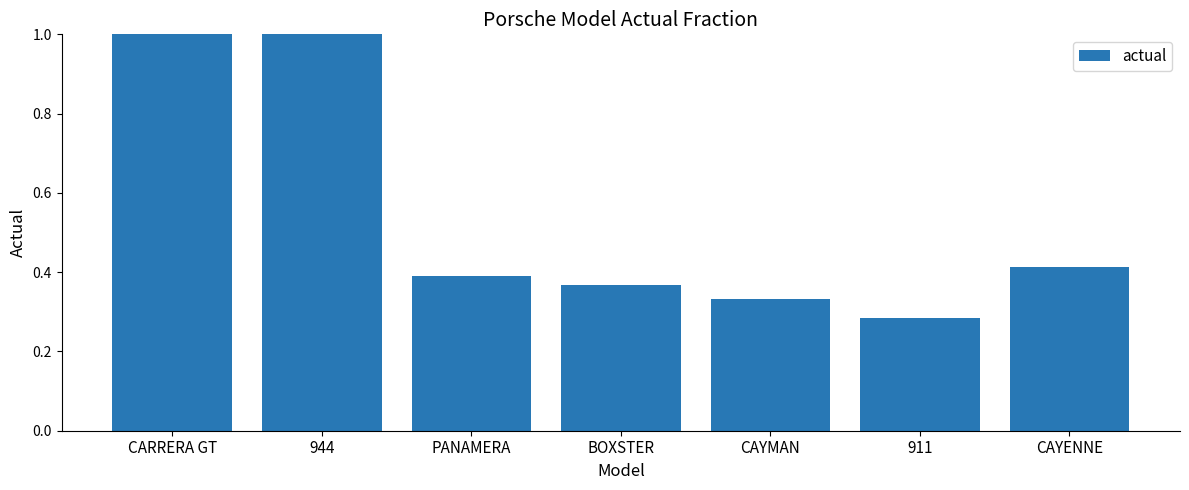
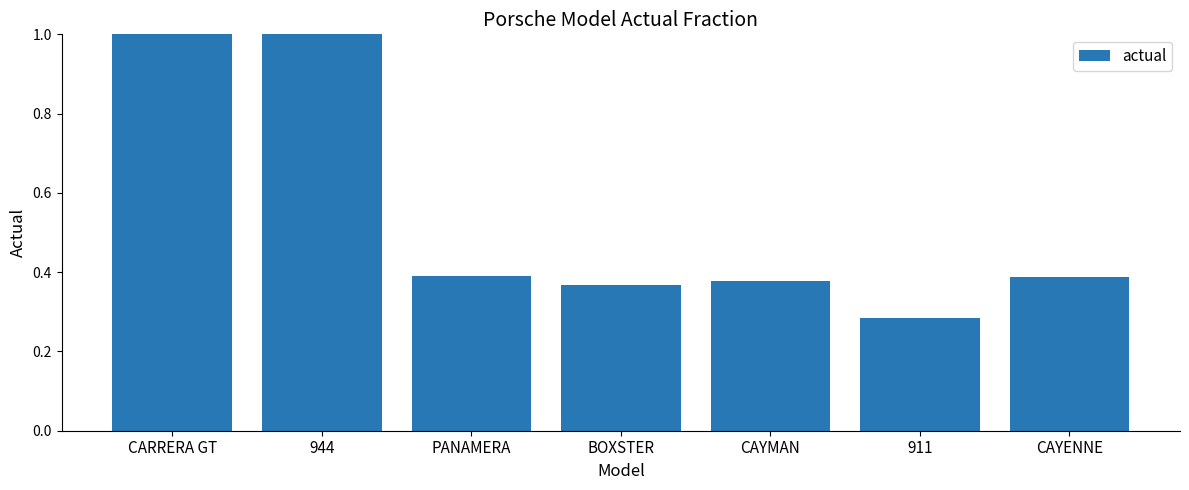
  {
    "CARRERA GT": 1.00,
    "944": 1.00,
    "PANAMERA": 0.39,
    "BOXSTER": 0.37,
-   "CAYMAN": 0.33,
+   "CAYMAN": 0.38,
    "911": 0.28,
-   "CAYENNE": 0.41
+   "CAYENNE": 0.39
  }
